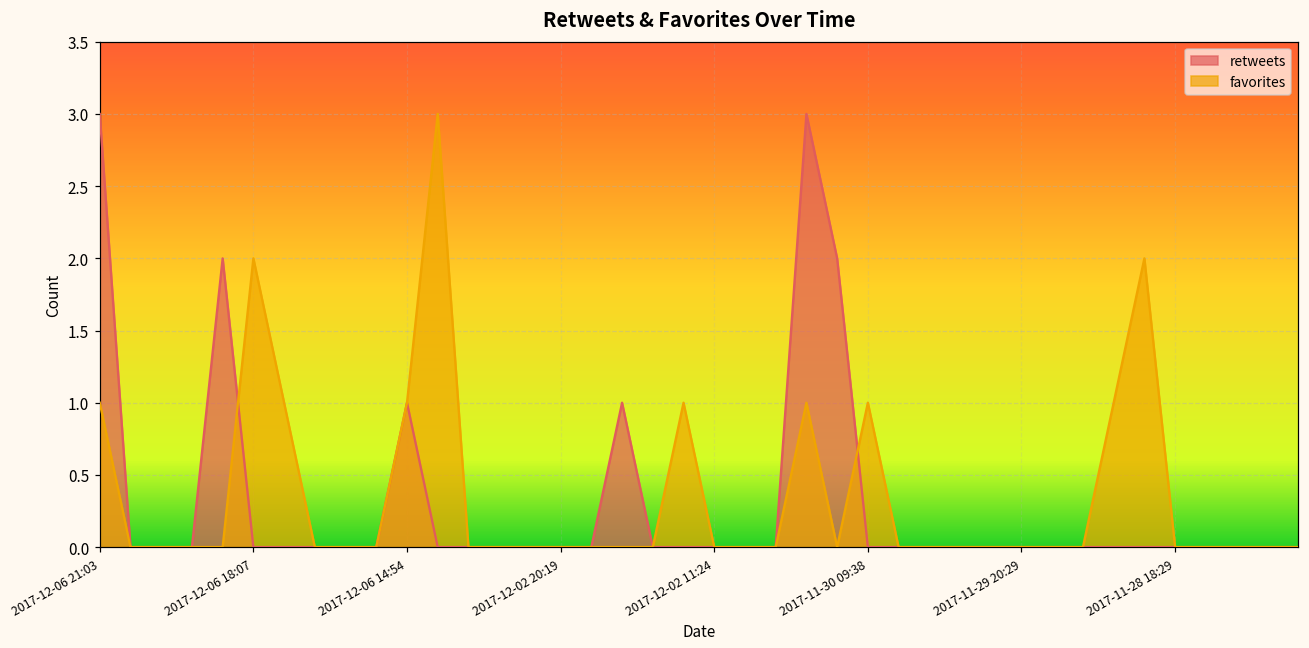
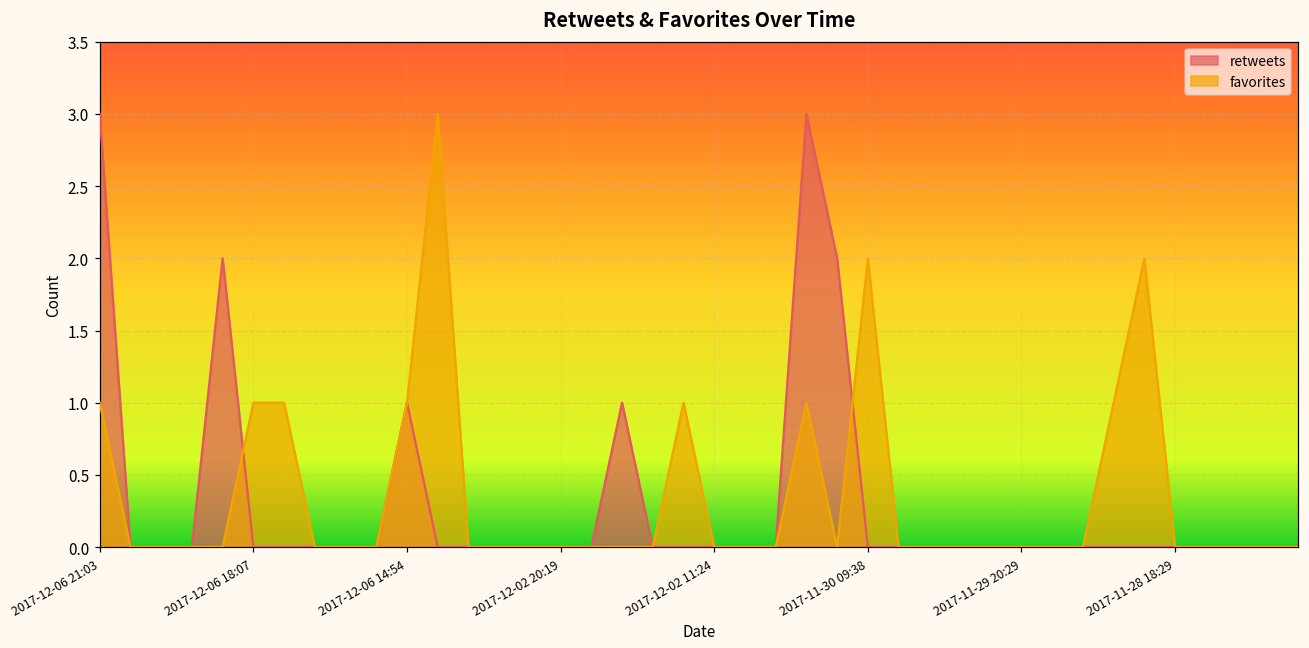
  {
    "retweets": {
      "2017-12-06 21:03": 3,
      "2017-12-06 18:07": 0,
      "2017-11-30 09:38": 0
    },
    "favorites": {
      "2017-12-06 21:03": 1,
-     "2017-12-06 18:07": 2,
-     "2017-11-30 09:38": 1
+     "2017-12-06 18:07": 1,
+     "2017-11-30 09:38": 2
    }
  }
